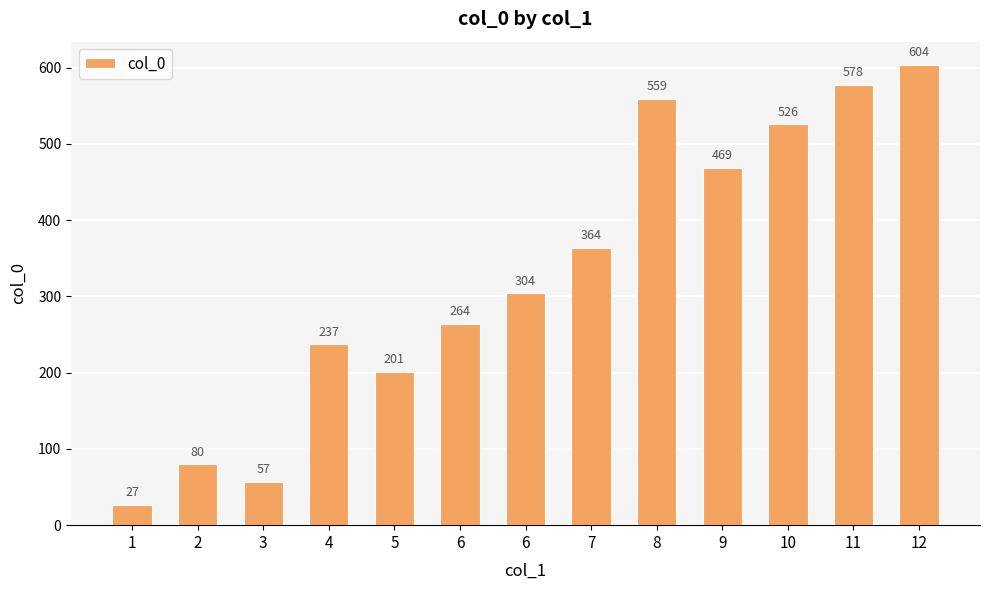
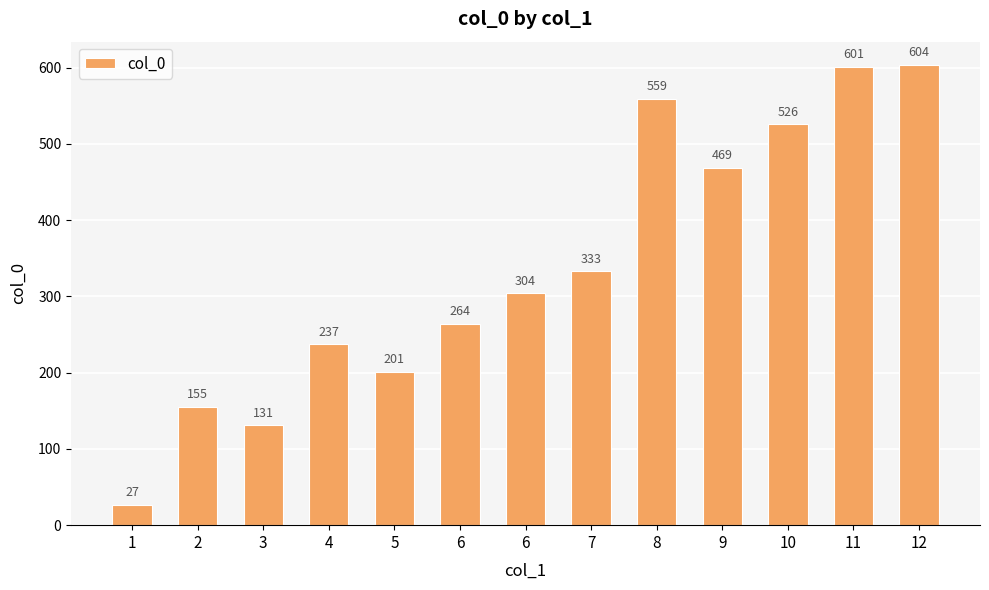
  {
    "1": 27,
-   "2": 80,
-   "3": 57,
+   "2": 155,
+   "3": 131,
    "4": 237,
    "5": 201,
-   "7": 364,
+   "7": 333,
    "8": 559,
    "9": 469,
    "10": 526,
-   "11": 578,
+   "11": 601,
    "12": 604
  }
